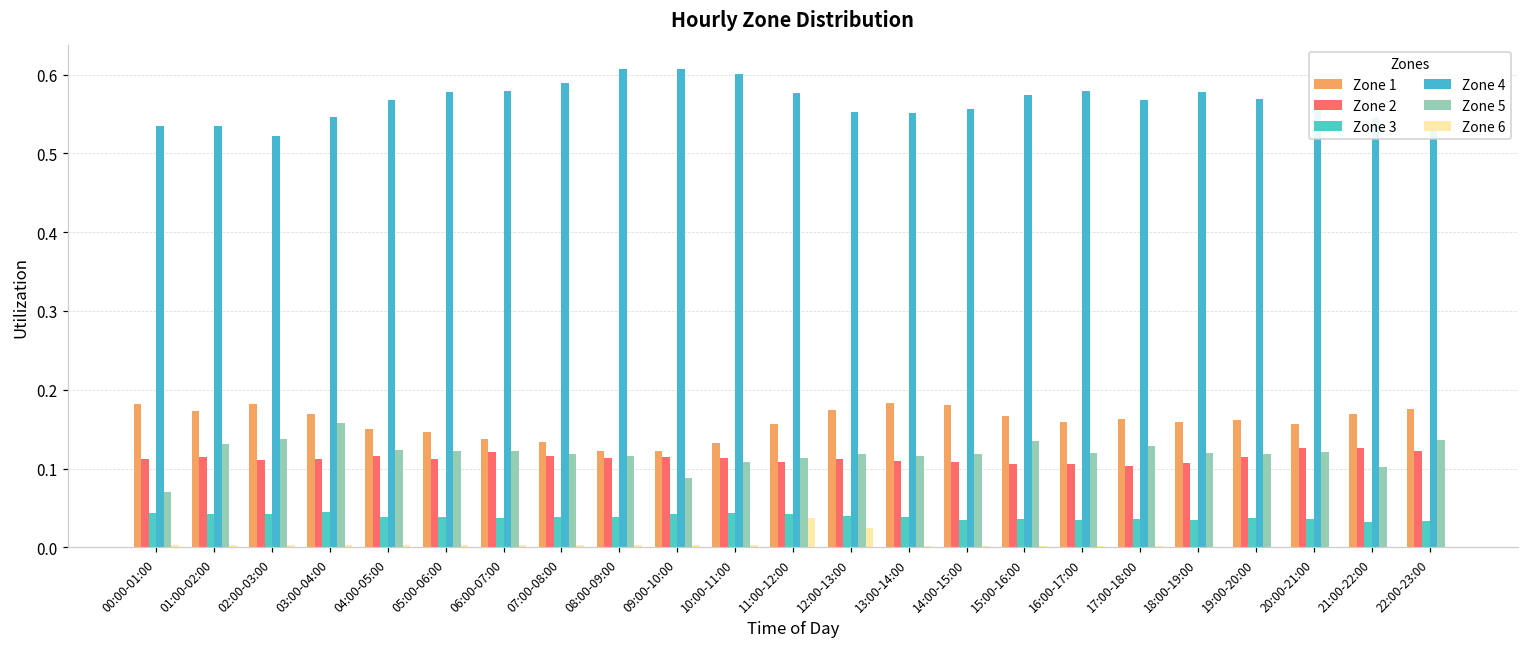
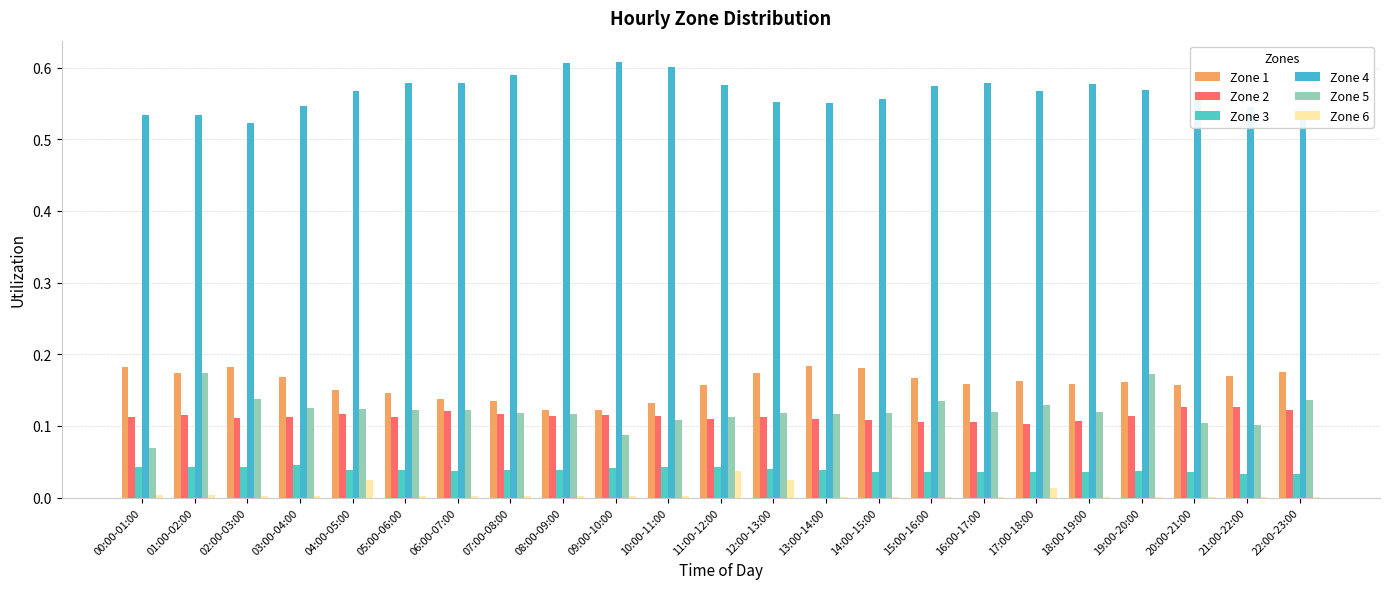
  {
    "Zone 5": {
      "00:00-01:00": 0.07,
-     "01:00-02:00": 0.13,
+     "01:00-02:00": 0.17,
      "02:00-03:00": 0.14,
-     "03:00-04:00": 0.16,
+     "03:00-04:00": 0.13,
      "04:00-05:00": 0.12,
      "05:00-06:00": 0.12,
      "06:00-07:00": 0.12,
      "07:00-08:00": 0.12,
      "08:00-09:00": 0.12,
      "09:00-10:00": 0.09,
      "10:00-11:00": 0.11,
      "11:00-12:00": 0.11,
      "12:00-13:00": 0.12,
      "13:00-14:00": 0.12,
      "14:00-15:00": 0.12,
      "15:00-16:00": 0.13,
      "16:00-17:00": 0.12,
      "17:00-18:00": 0.13,
      "18:00-19:00": 0.12,
-     "19:00-20:00": 0.12,
-     "20:00-21:00": 0.12,
+     "19:00-20:00": 0.17,
+     "20:00-21:00": 0.10,
      "21:00-22:00": 0.10,
      "22:00-23:00": 0.14
    },
    "Zone 6": {
-     "04:00-05:00": 0.00,
+     "04:00-05:00": 0.02,
      "11:00-12:00": 0.04,
      "12:00-13:00": 0.02,
-     "17:00-18:00": 0.00
+     "17:00-18:00": 0.01
    }
  }
